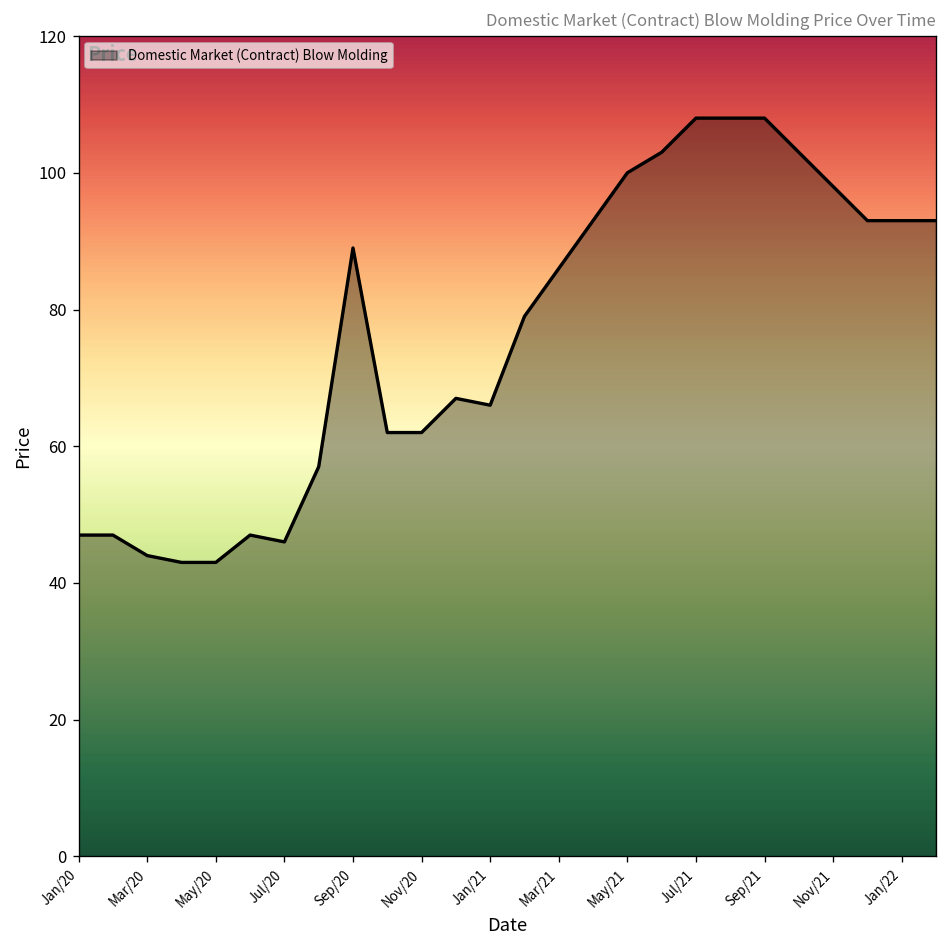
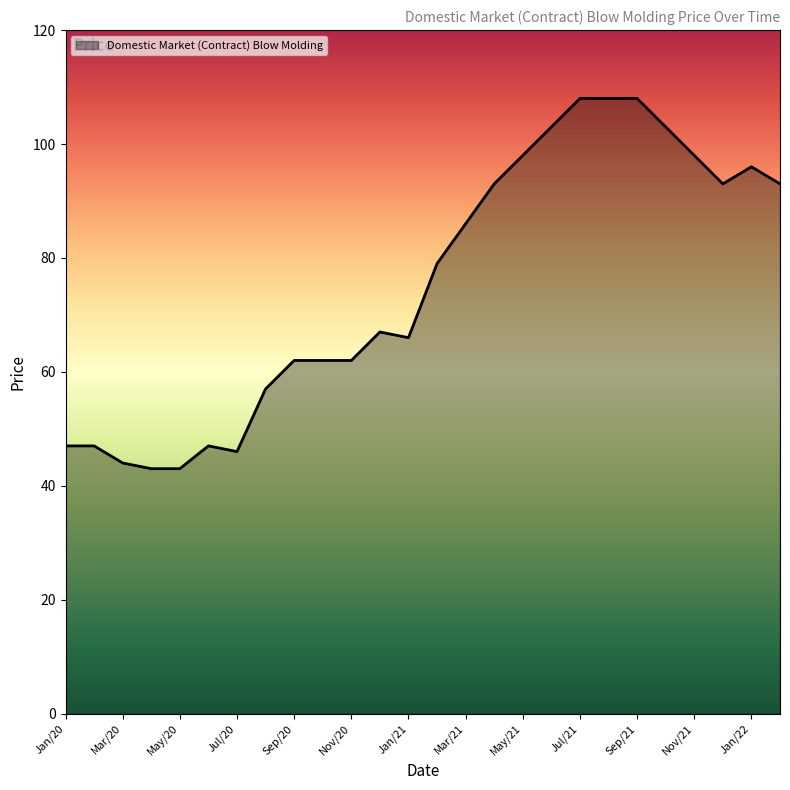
  {
    "Jan/20": 47,
    "Mar/20": 44,
    "May/20": 43,
    "Jul/20": 46,
-   "Sep/20": 89,
+   "Sep/20": 62,
    "Nov/20": 62,
    "Jan/21": 66,
    "Mar/21": 86,
-   "May/21": 100,
+   "May/21": 98,
    "Jul/21": 108,
    "Sep/21": 108,
    "Nov/21": 98,
-   "Jan/22": 93
+   "Jan/22": 96
  }
